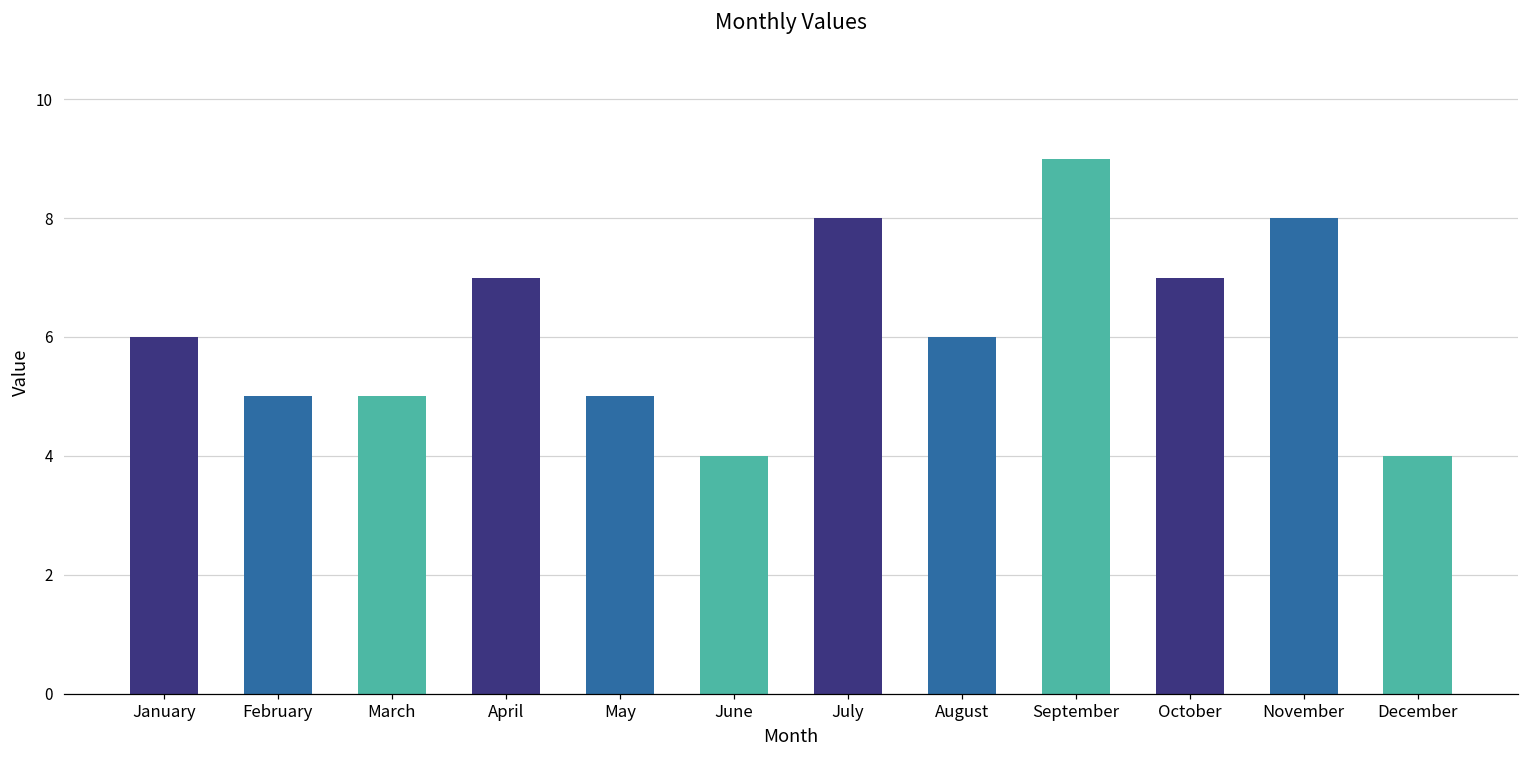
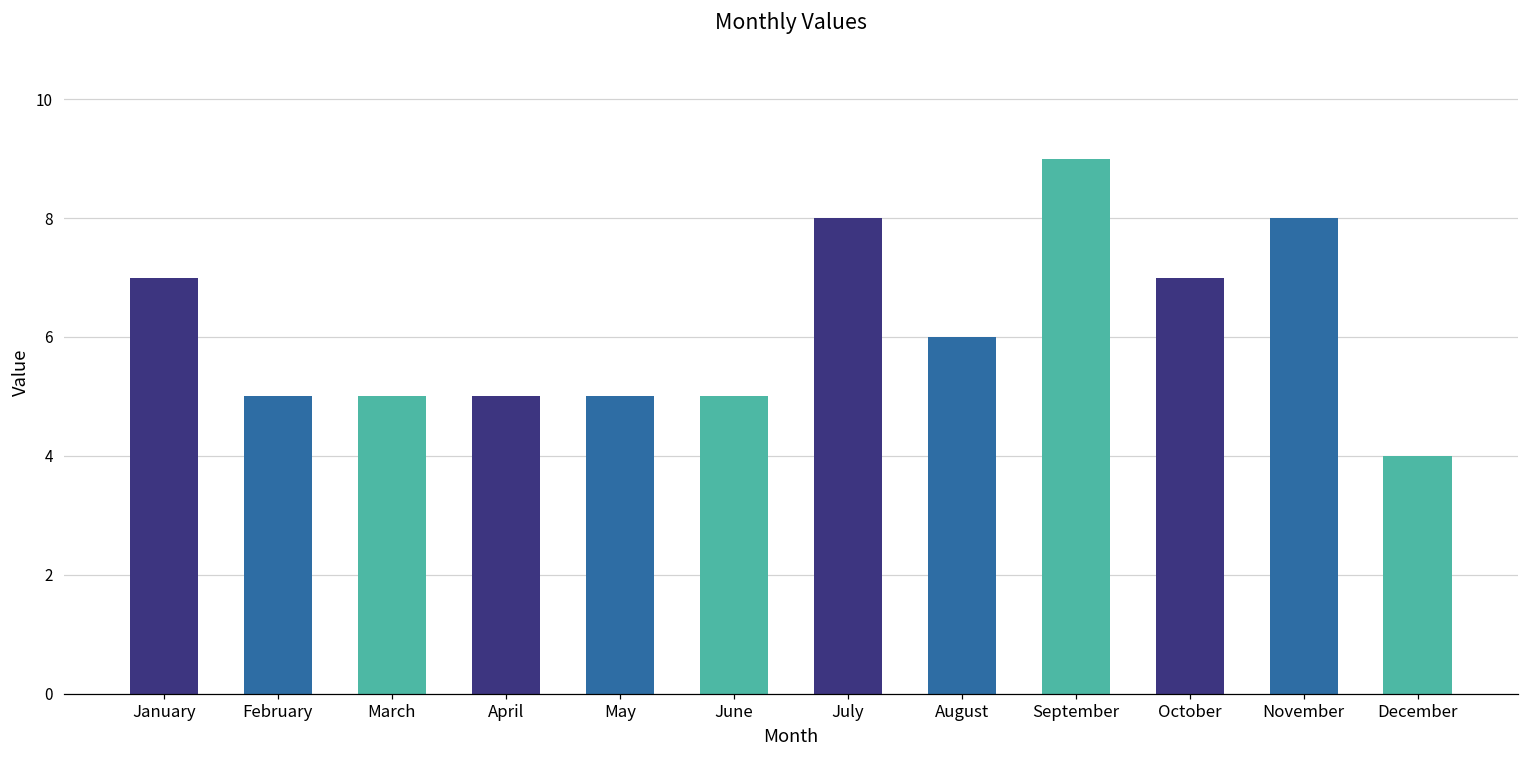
  {
-   "January": 6,
+   "January": 7,
    "February": 5,
    "March": 5,
-   "April": 7,
+   "April": 5,
    "May": 5,
-   "June": 4,
+   "June": 5,
    "July": 8,
    "August": 6,
    "September": 9,
    "October": 7,
    "November": 8,
    "December": 4
  }
